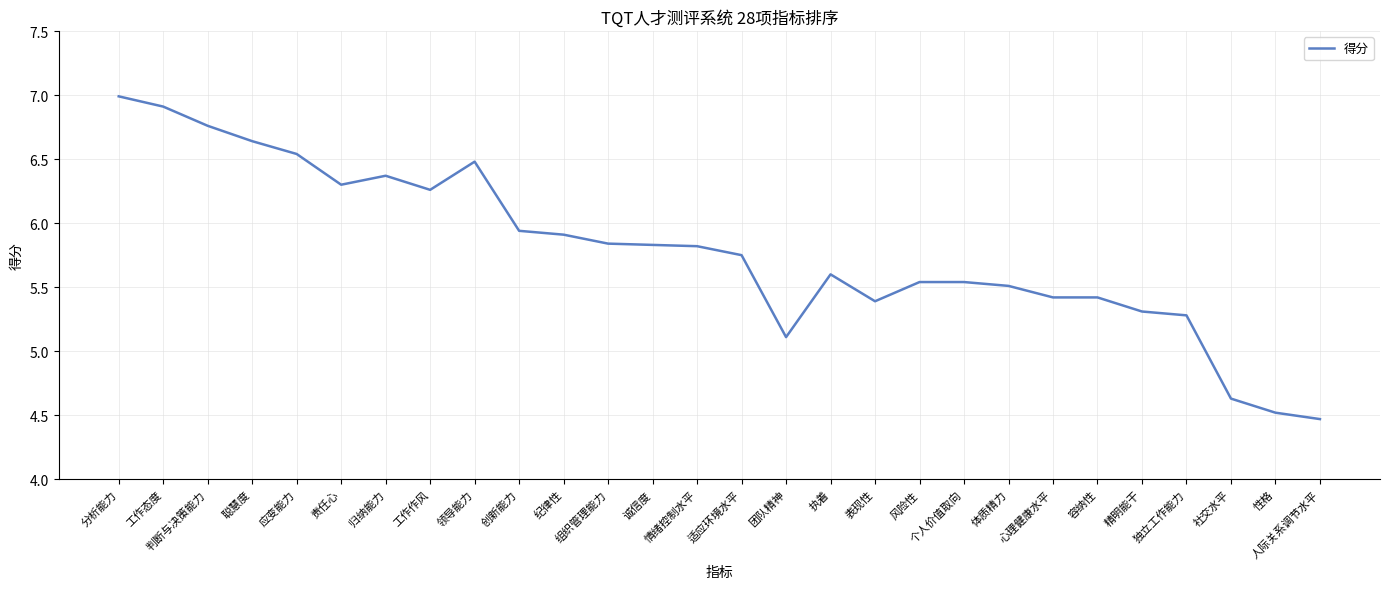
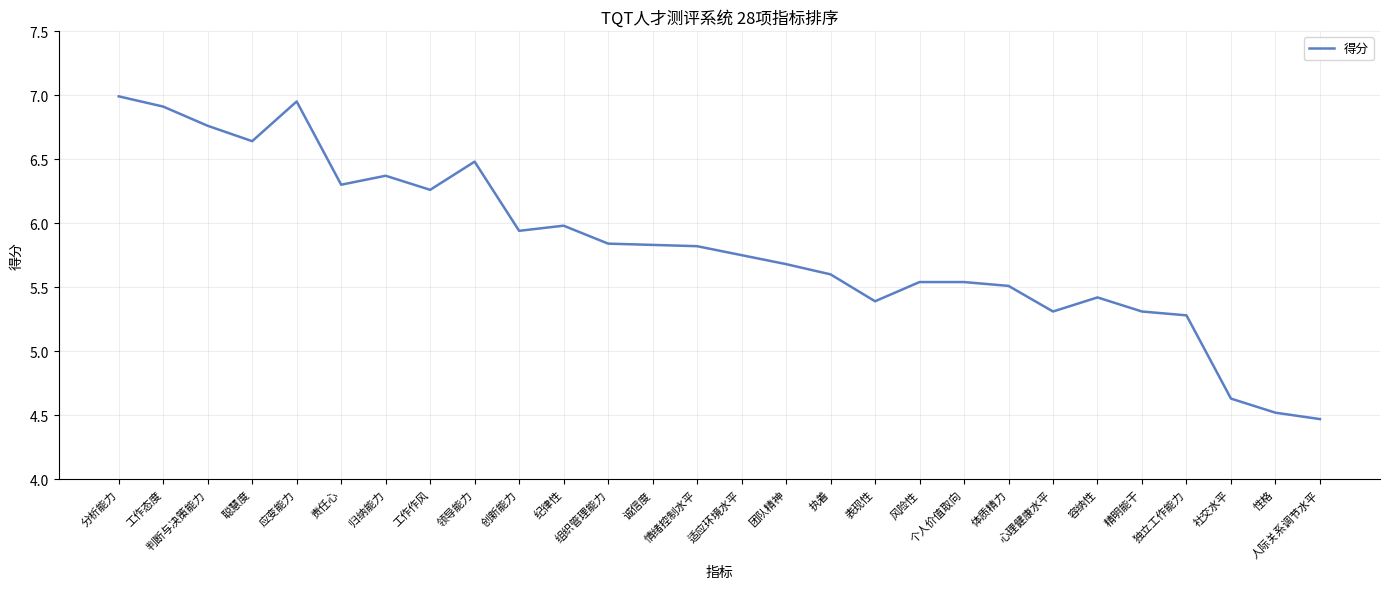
  {
    "分析能力": 6.99,
    "工作态度": 6.91,
    "判断与决策能力": 6.76,
    "聪慧度": 6.64,
-   "应变能力": 6.54,
+   "应变能力": 6.95,
    "责任心": 6.30,
    "归纳能力": 6.37,
    "工作作风": 6.26,
    "领导能力": 6.48,
    "创新能力": 5.94,
-   "纪律性": 5.91,
+   "纪律性": 5.98,
    "组织管理能力": 5.84,
    "诚信度": 5.83,
    "情绪控制水平": 5.82,
    "适应环境水平": 5.75,
-   "团队精神": 5.11,
+   "团队精神": 5.68,
    "执着": 5.60,
    "表现性": 5.39,
    "风险性": 5.54,
    "个人价值取向": 5.54,
    "体质精力": 5.51,
-   "心理健康水平": 5.42,
+   "心理健康水平": 5.31,
    "容纳性": 5.42,
    "精明能干": 5.31,
    "独立工作能力": 5.28,
    "社交水平": 4.63,
    "性格": 4.52,
    "人际关系调节水平": 4.47
  }
